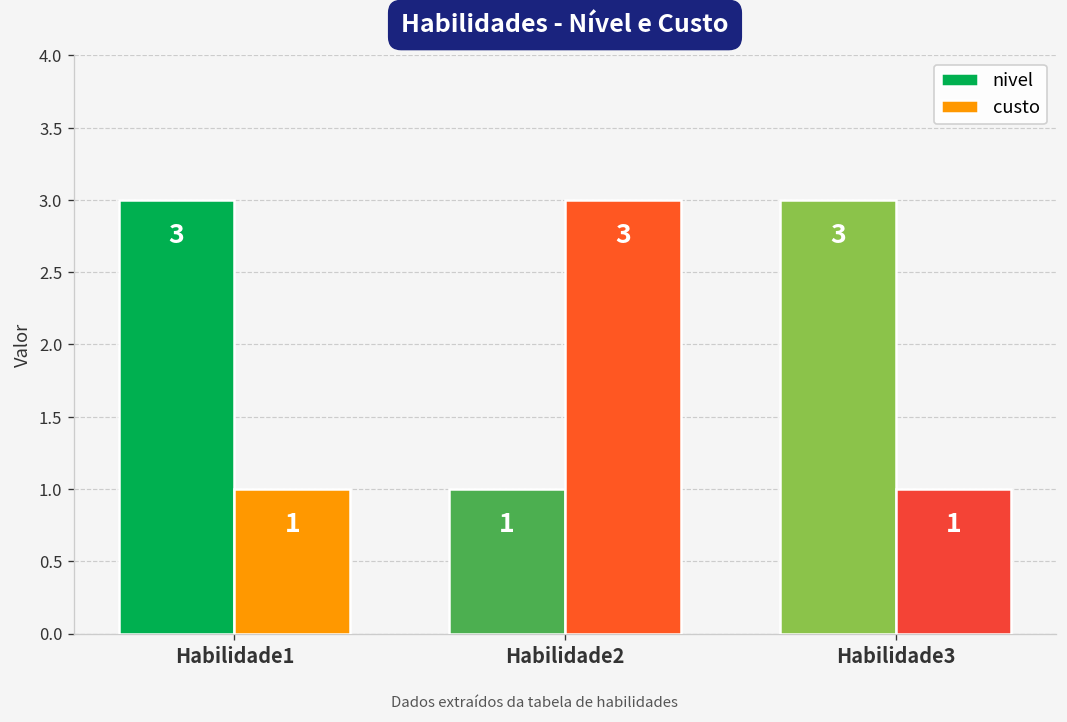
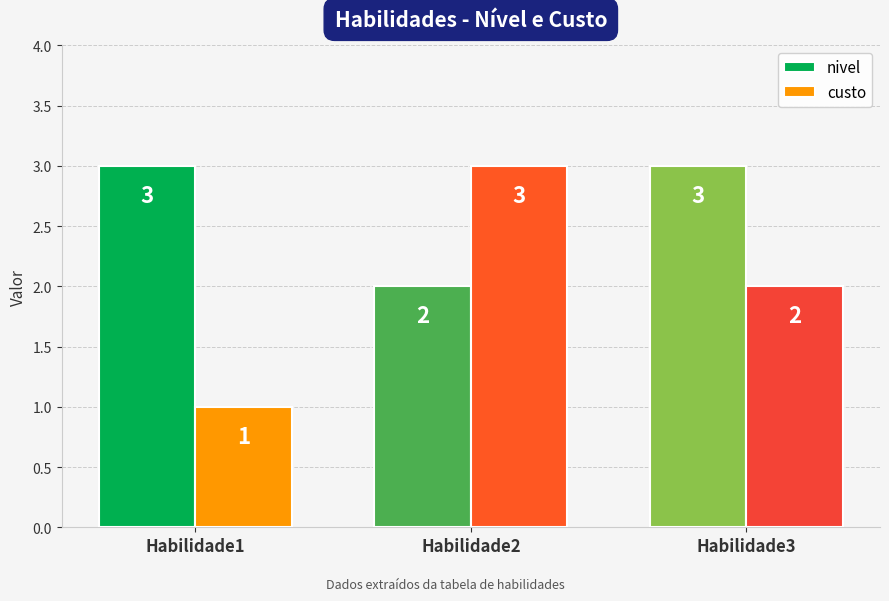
  {
    "nivel": {
      "Habilidade1": 3,
-     "Habilidade2": 1,
+     "Habilidade2": 2,
      "Habilidade3": 3
    },
    "custo": {
      "Habilidade1": 1,
      "Habilidade2": 3,
-     "Habilidade3": 1
+     "Habilidade3": 2
    }
  }
